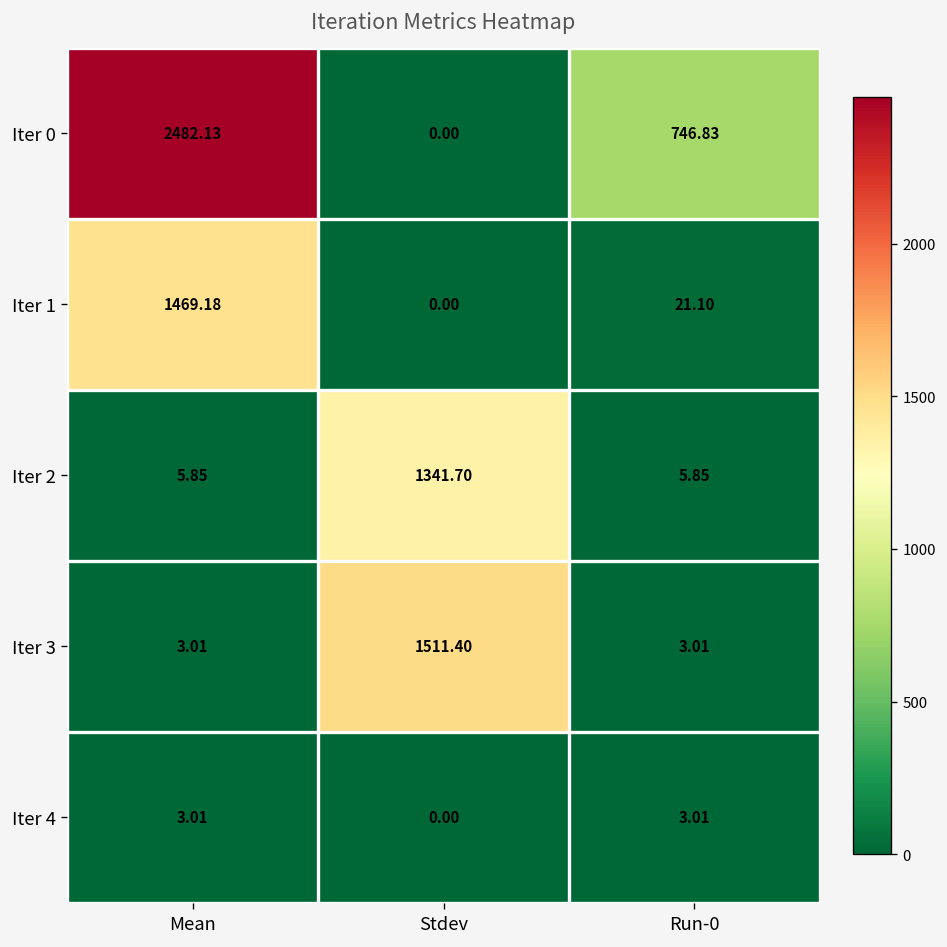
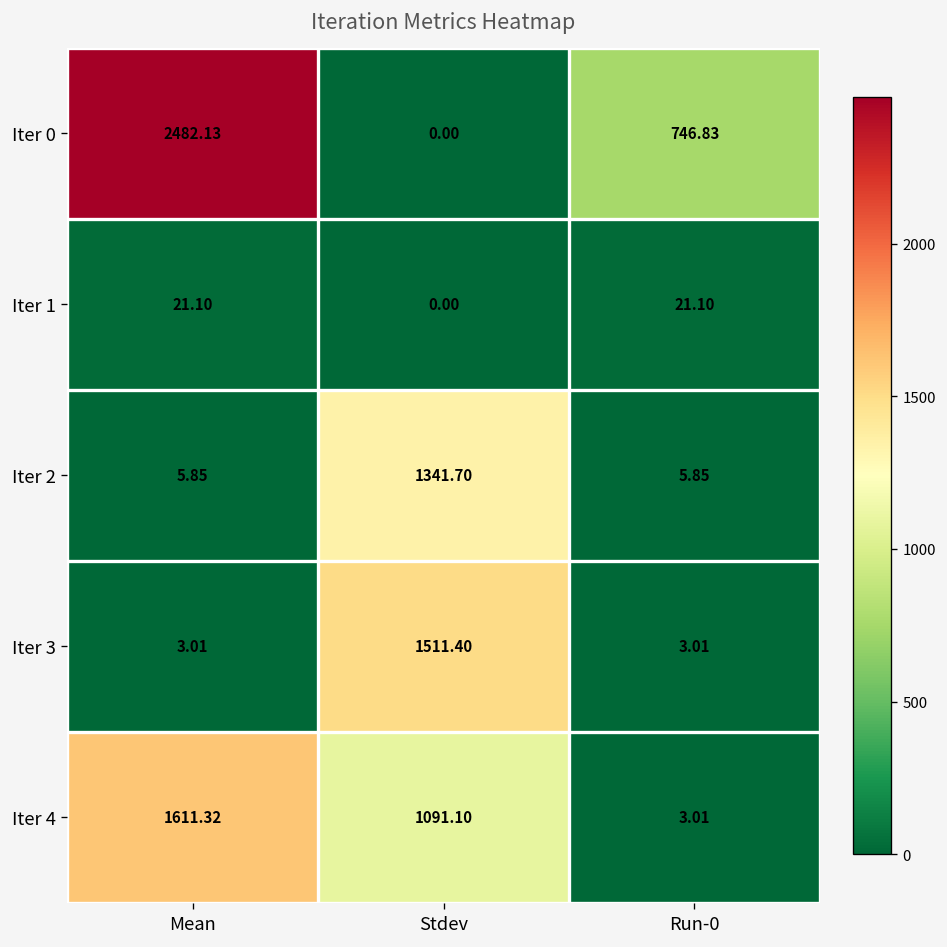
  {
    "Iter 0": {
      "Mean": 2482.13,
      "Stdev": 0.00,
      "Run-0": 746.83
    },
    "Iter 1": {
-     "Mean": 1469.18,
+     "Mean": 21.10,
      "Stdev": 0.00,
      "Run-0": 21.10
    },
    "Iter 2": {
      "Mean": 5.85,
      "Stdev": 1341.70,
      "Run-0": 5.85
    },
    "Iter 3": {
      "Mean": 3.01,
      "Stdev": 1511.40,
      "Run-0": 3.01
    },
    "Iter 4": {
-     "Mean": 3.01,
-     "Stdev": 0.00,
+     "Mean": 1611.32,
+     "Stdev": 1091.10,
      "Run-0": 3.01
    }
  }
